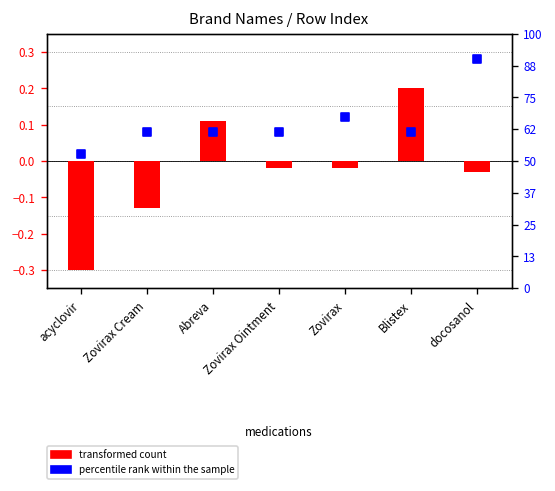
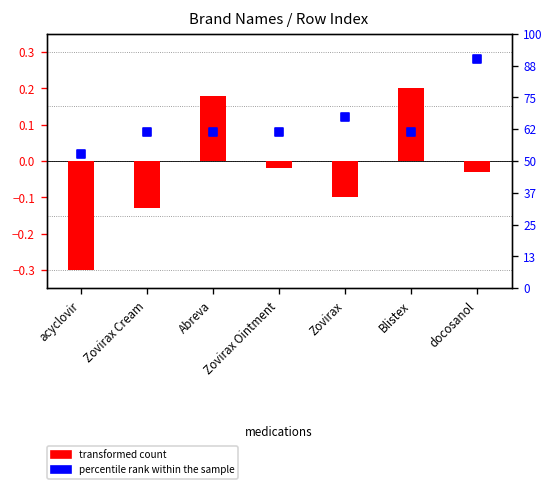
  {
    "transformed count": {
      "acyclovir": -0.30,
      "Zovirax Cream": -0.13,
-     "Abreva": 0.11,
+     "Abreva": 0.18,
      "Zovirax Ointment": -0.02,
-     "Zovirax": -0.02,
+     "Zovirax": -0.10,
      "Blistex": 0.20,
      "docosanol": -0.03
    }
  }
